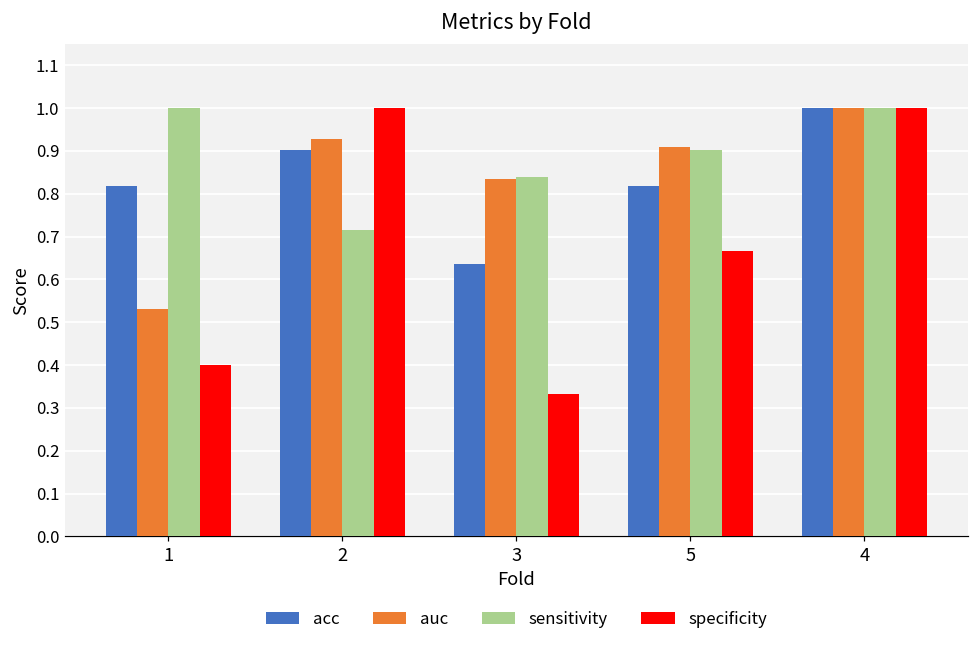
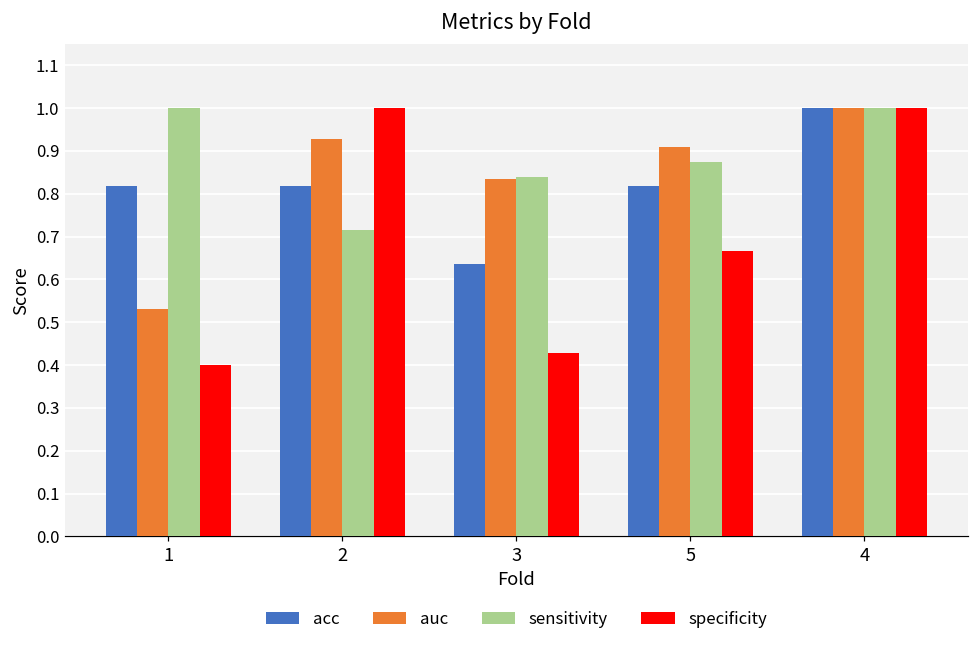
  {
    "acc": {
      "1": 0.82,
-     "2": 0.90,
+     "2": 0.82,
      "3": 0.64,
      "5": 0.82,
      "4": 1.00
    },
    "auc": {
      "1": 0.53,
      "2": 0.93,
      "3": 0.83,
      "5": 0.91,
      "4": 1.00
    },
    "sensitivity": {
      "1": 1.00,
      "2": 0.71,
      "3": 0.84,
-     "5": 0.90,
+     "5": 0.88,
      "4": 1.00
    },
    "specificity": {
      "1": 0.40,
      "2": 1.00,
-     "3": 0.33,
+     "3": 0.43,
      "5": 0.67,
      "4": 1.00
    }
  }
